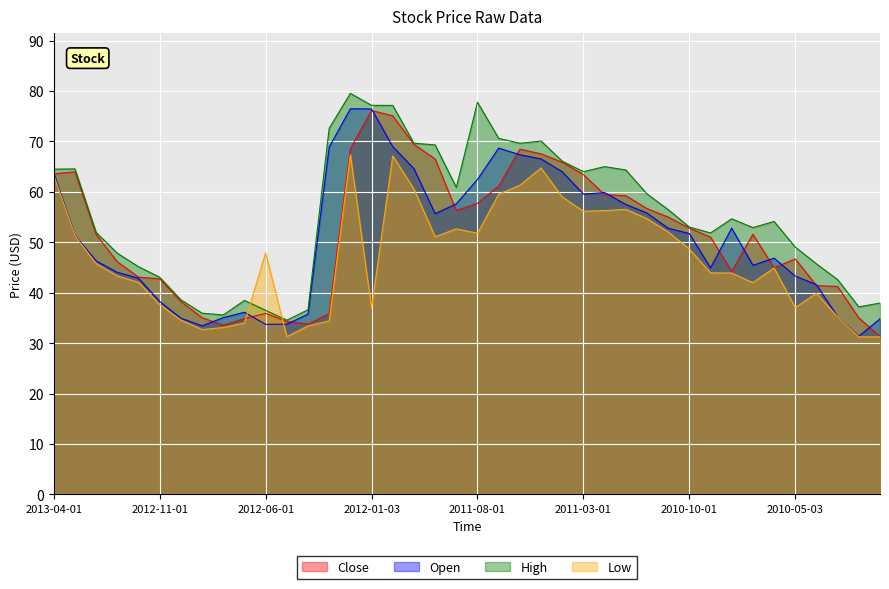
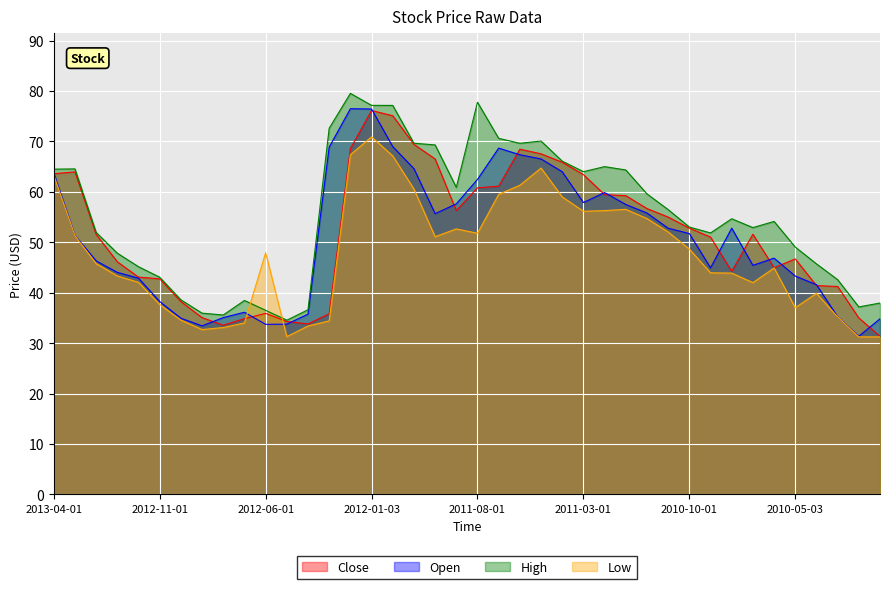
  {
    "Close": {
      "2012-06-01": 36,
-     "2011-08-01": 58,
+     "2011-08-01": 61,
      "2011-03-01": 63,
      "2010-05-03": 47
    },
    "Open": {
      "2012-11-01": 38,
      "2012-06-01": 34,
      "2011-08-01": 62,
-     "2011-03-01": 60,
+     "2011-03-01": 58,
      "2010-10-01": 52,
      "2010-05-03": 43
    },
    "High": {
      "2013-04-01": 65,
      "2012-06-01": 37,
      "2012-01-03": 77,
      "2011-08-01": 78,
      "2011-03-01": 64,
      "2010-05-03": 49
    },
    "Low": {
      "2012-11-01": 38,
      "2012-06-01": 48,
-     "2012-01-03": 37,
+     "2012-01-03": 71,
      "2011-08-01": 52,
      "2011-03-01": 56,
      "2010-10-01": 49,
      "2010-05-03": 37
    }
  }
